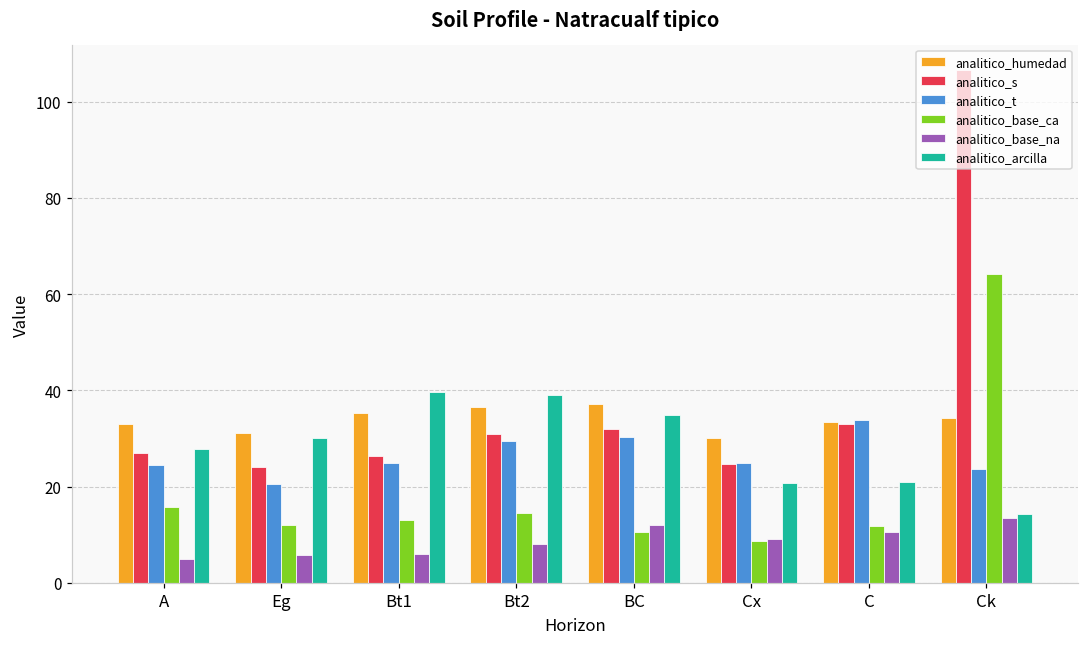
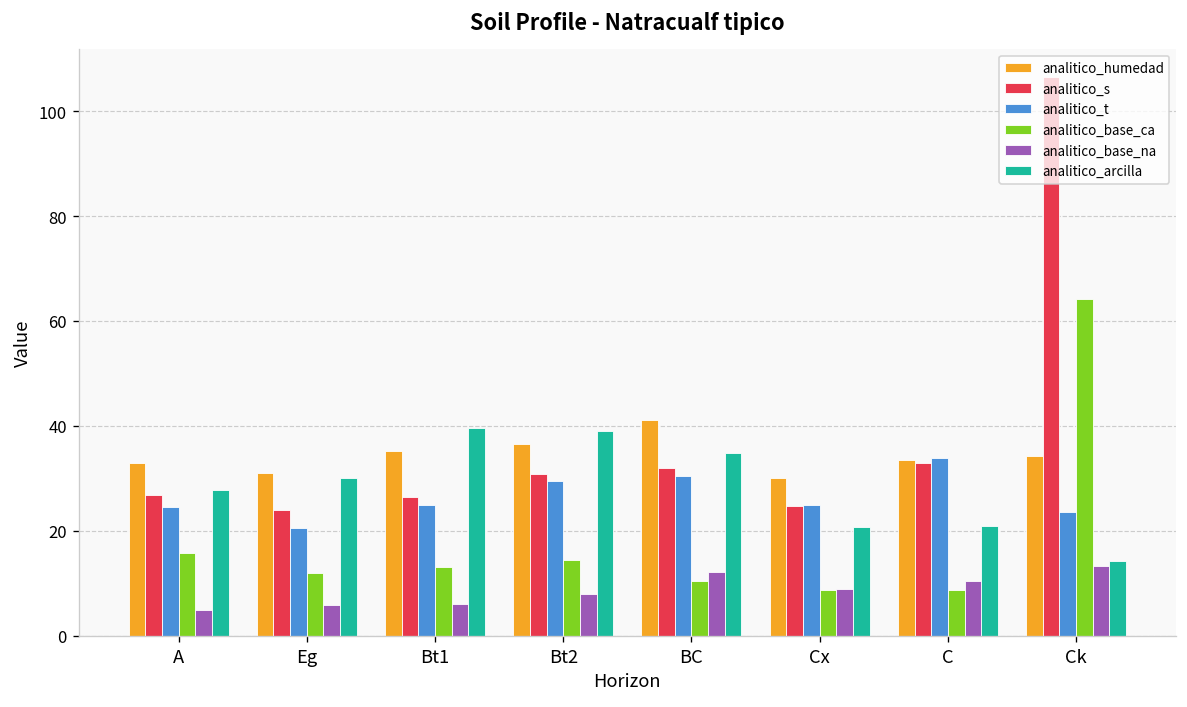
  {
    "analitico_humedad": {
      "A": 33,
      "Eg": 31,
      "Bt1": 35,
      "Bt2": 37,
-     "BC": 37,
+     "BC": 41,
      "Cx": 30,
      "C": 34,
      "Ck": 34
    },
    "analitico_s": {
      "A": 27,
      "Eg": 24,
      "Bt1": 26,
      "Bt2": 31,
      "BC": 32,
      "Cx": 25,
      "C": 33
    },
    "analitico_t": {
      "A": 25,
      "Eg": 21,
      "Bt1": 25,
      "Bt2": 30,
      "BC": 30,
      "Cx": 25,
      "C": 34,
      "Ck": 24
    },
    "analitico_base_ca": {
      "A": 16,
      "Eg": 12,
      "Bt1": 13,
      "Bt2": 15,
      "BC": 11,
      "Cx": 9,
-     "C": 12,
+     "C": 9,
      "Ck": 64
    },
    "analitico_base_na": {
      "A": 5,
      "Eg": 6,
      "Bt1": 6,
      "Bt2": 8,
      "BC": 12,
      "Cx": 9,
      "C": 11,
      "Ck": 13
    },
    "analitico_arcilla": {
      "A": 28,
      "Eg": 30,
      "Bt1": 40,
      "Bt2": 39,
      "BC": 35,
      "Cx": 21,
      "C": 21,
      "Ck": 14
    }
  }
